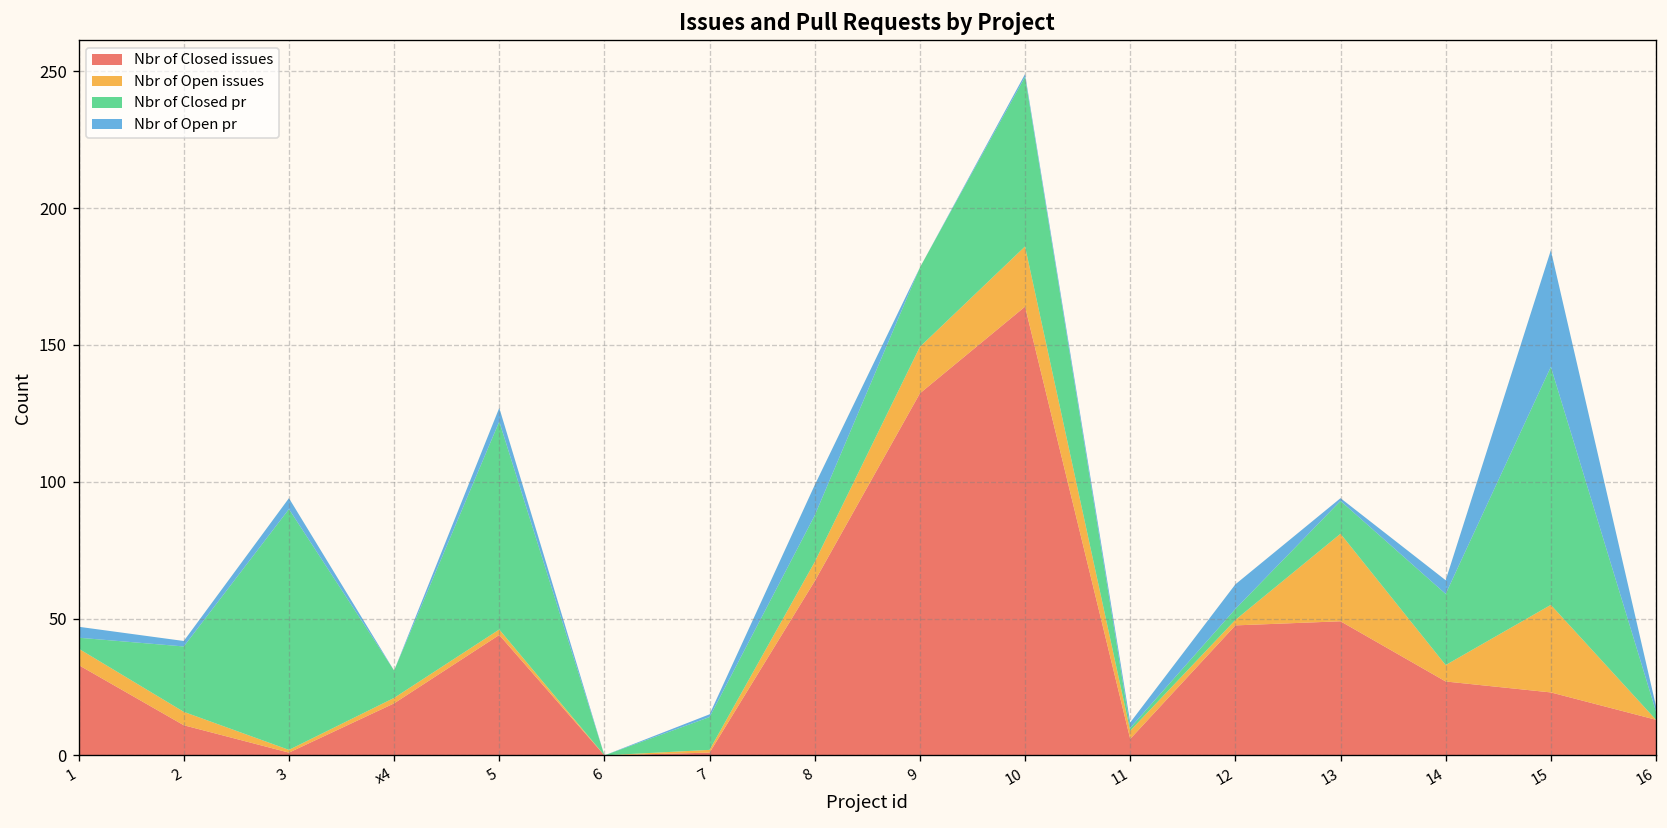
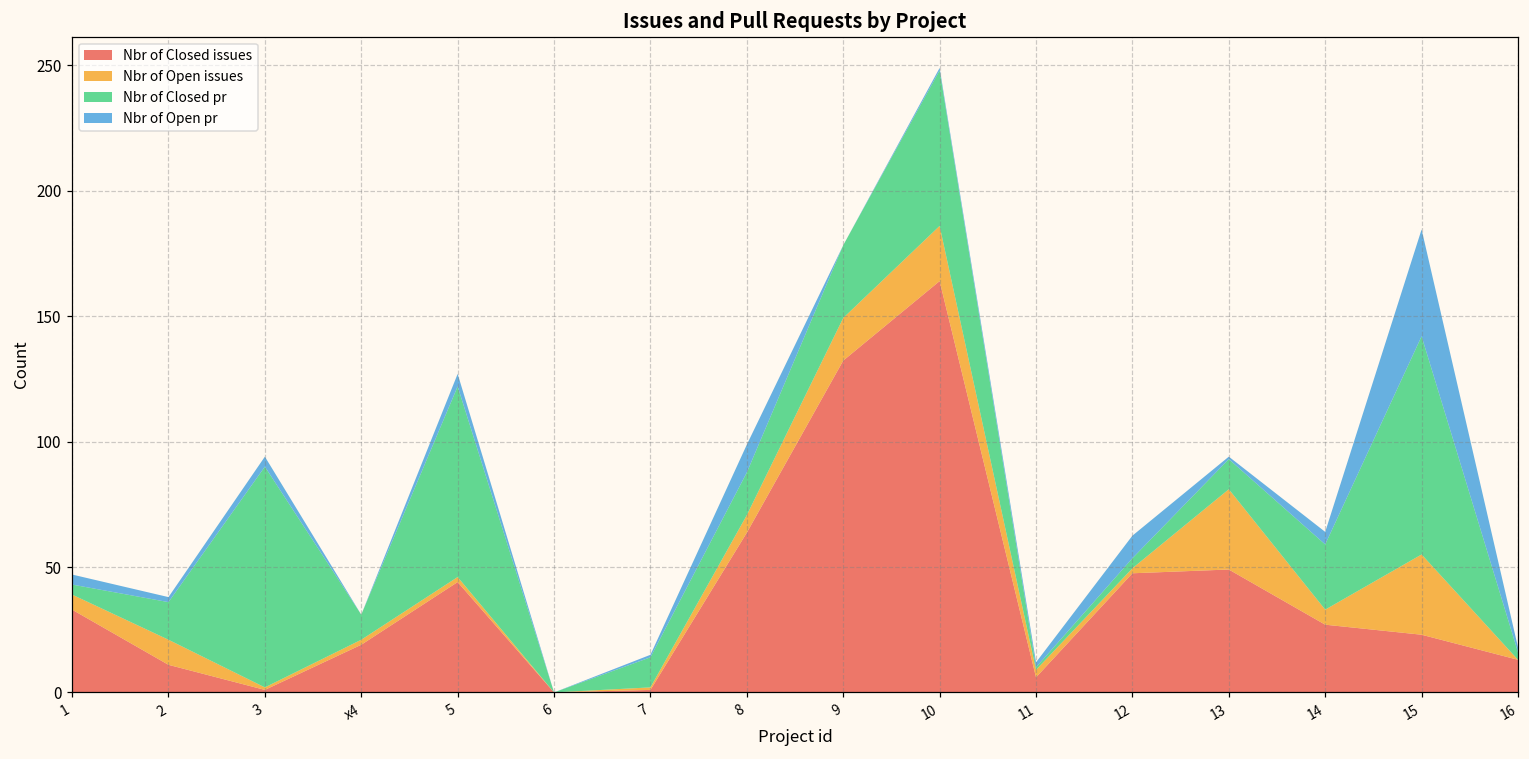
  {
    "Nbr of Closed issues": {
      "1": 33,
      "2": 11,
      "x4": 19,
      "5": 44,
      "8": 64,
      "9": 132,
      "10": 164,
      "11": 6,
      "12": 48,
      "13": 49,
      "14": 27,
      "15": 23
    },
    "Nbr of Open issues": {
      "1": 6,
-     "2": 5,
+     "2": 10,
      "x4": 2,
      "5": 2,
      "8": 7,
      "9": 17,
      "10": 22,
      "12": 2,
      "13": 32,
      "14": 6,
      "15": 32
    },
    "Nbr of Closed pr": {
      "1": 4,
-     "2": 24,
+     "2": 15,
      "3": 88,
      "5": 76,
      "8": 17,
      "12": 4,
      "14": 26,
      "15": 87,
      "16": 3
    },
    "Nbr of Open pr": {
      "1": 4,
      "2": 2,
      "3": 4,
      "5": 5,
      "8": 11,
      "11": 2,
      "12": 9,
      "14": 5,
      "15": 43,
      "16": 2
    }
  }
